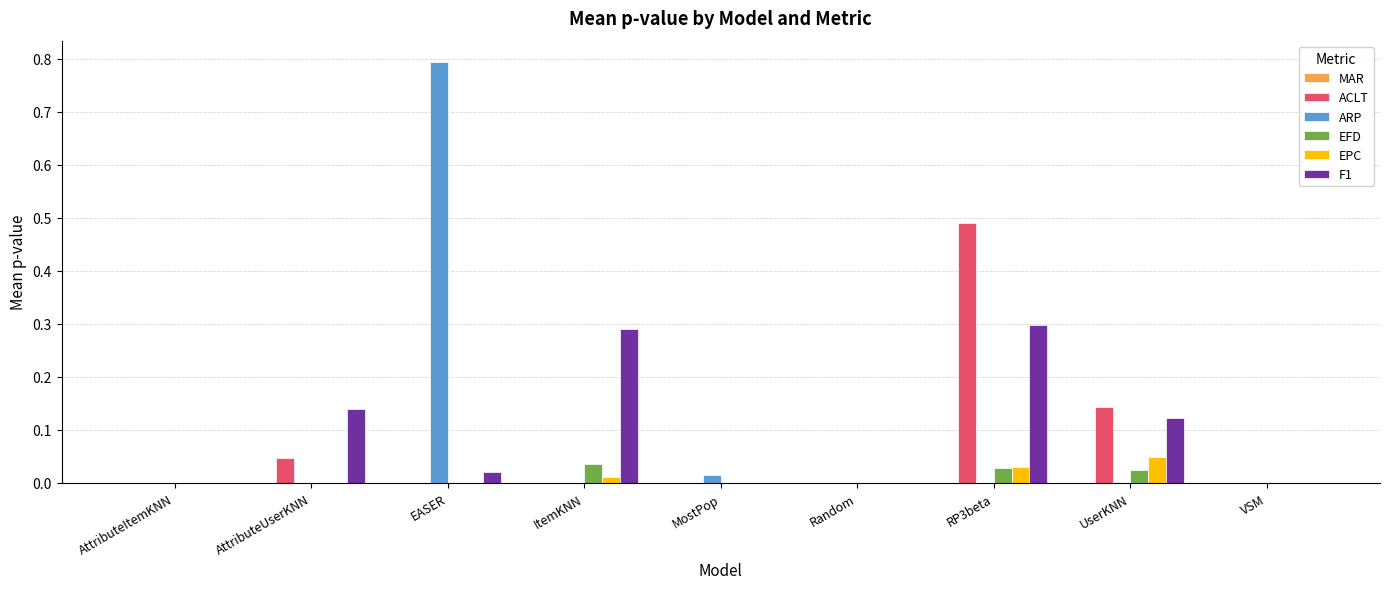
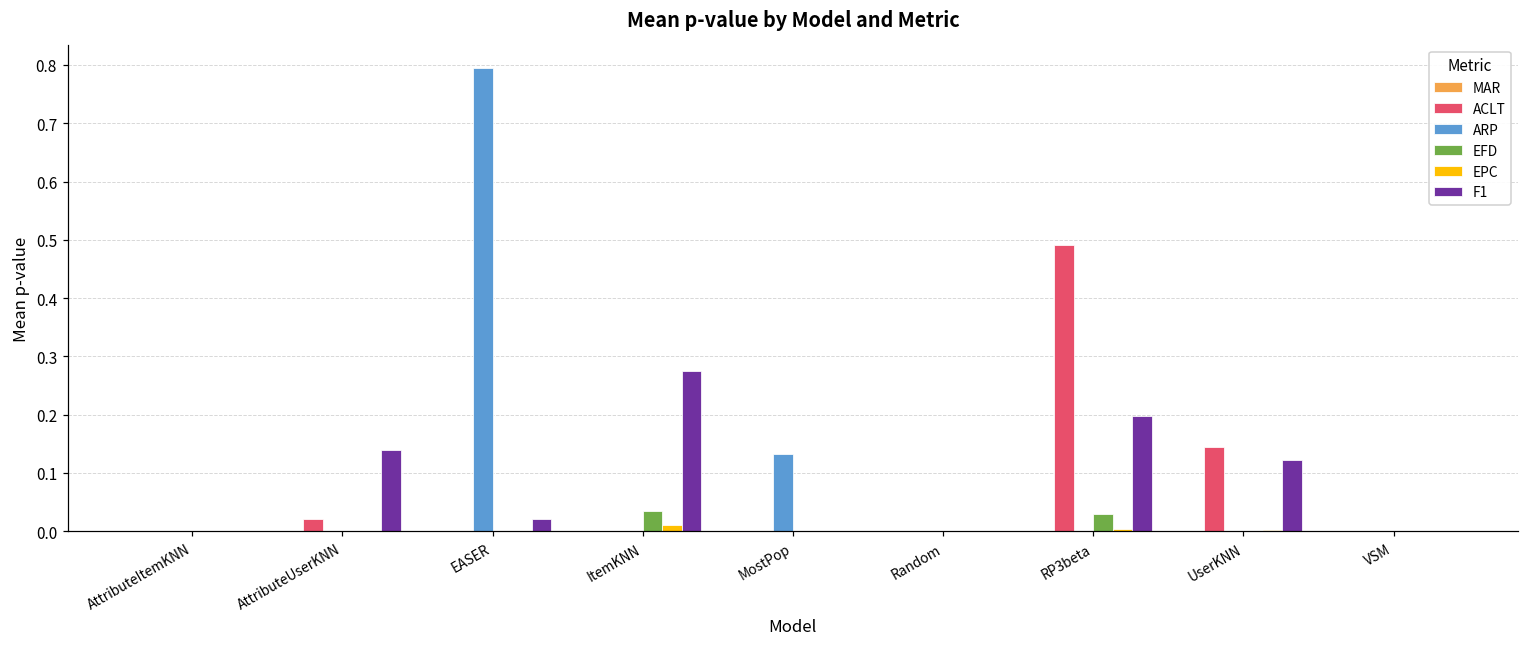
  {
    "ACLT": {
      "AttributeItemKNN": 0.00,
-     "AttributeUserKNN": 0.05,
+     "AttributeUserKNN": 0.02,
      "Random": 0.00,
      "RP3beta": 0.49,
      "UserKNN": 0.14
    },
    "ARP": {
      "EASER": 0.79,
-     "MostPop": 0.01
+     "MostPop": 0.13
    },
    "EFD": {
      "ItemKNN": 0.03,
      "RP3beta": 0.03,
-     "UserKNN": 0.02
+     "UserKNN": 0.00
    },
    "EPC": {
      "ItemKNN": 0.01,
-     "RP3beta": 0.03,
-     "UserKNN": 0.05
+     "RP3beta": 0.00,
+     "UserKNN": 0.00
    },
    "F1": {
      "AttributeUserKNN": 0.14,
      "EASER": 0.02,
-     "ItemKNN": 0.29,
-     "RP3beta": 0.30,
+     "ItemKNN": 0.27,
+     "RP3beta": 0.20,
      "UserKNN": 0.12
    }
  }
